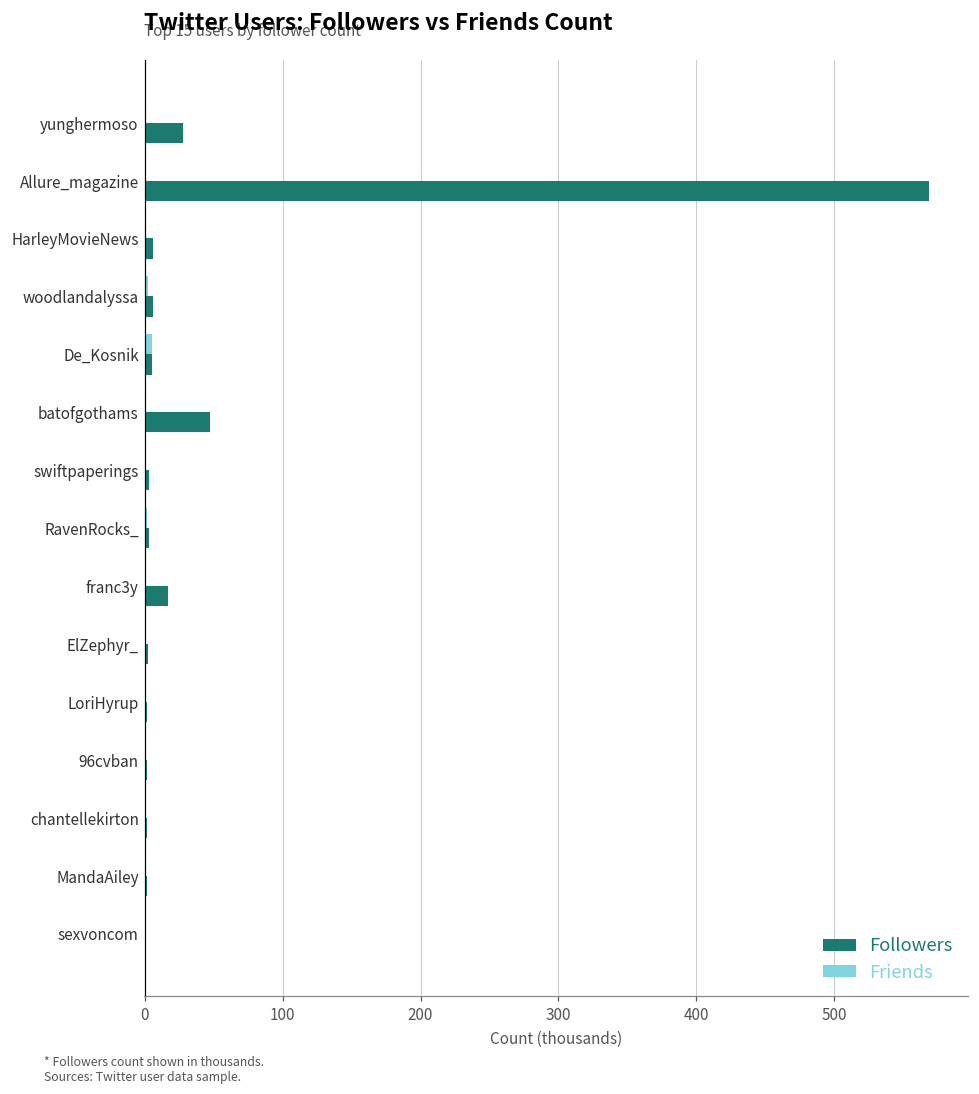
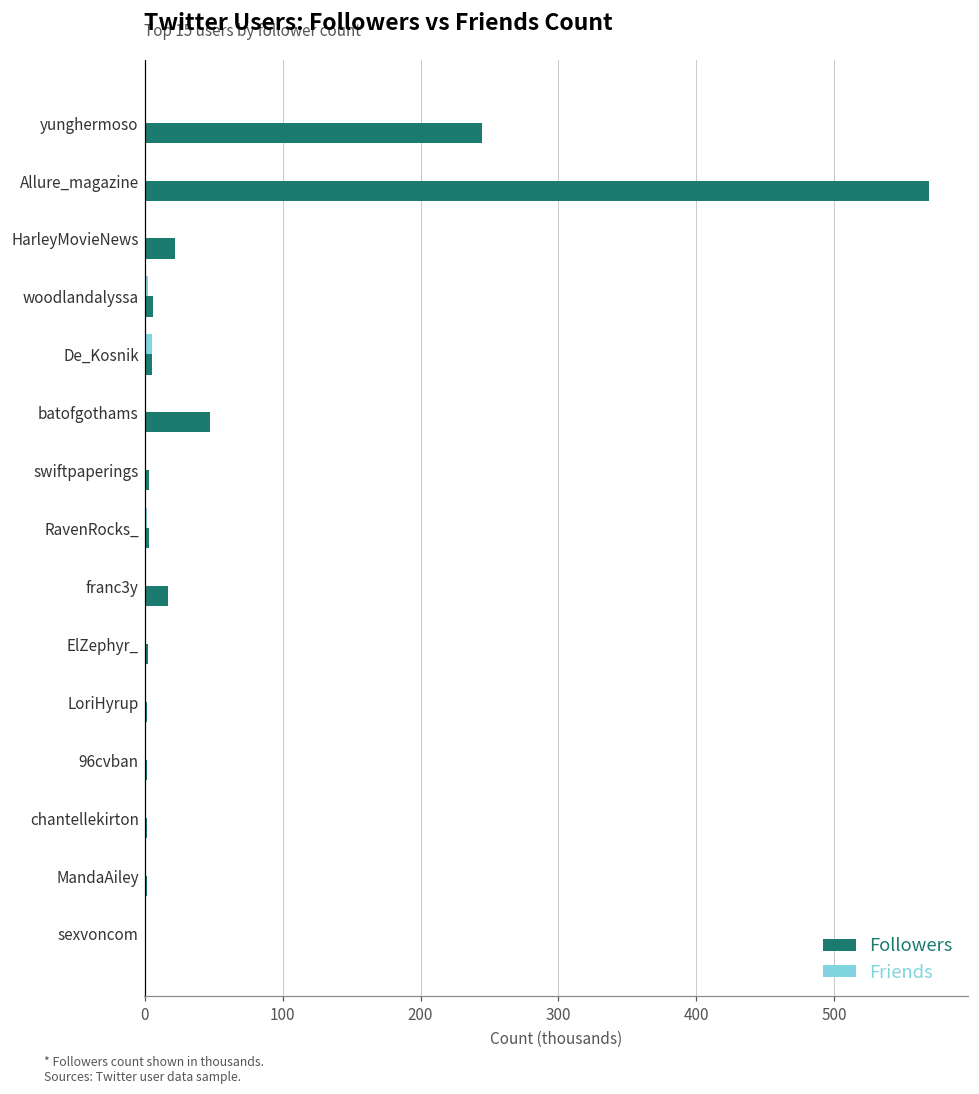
  {
    "Followers": {
-     "yunghermoso": 28,
+     "yunghermoso": 244,
      "Allure_magazine": 569,
-     "HarleyMovieNews": 6,
+     "HarleyMovieNews": 22,
      "woodlandalyssa": 6,
      "De_Kosnik": 5,
      "batofgothams": 47,
      "swiftpaperings": 3,
      "RavenRocks_": 3,
      "franc3y": 17,
      "ElZephyr_": 2
    },
    "Friends": {
      "woodlandalyssa": 3,
      "De_Kosnik": 5
    }
  }
